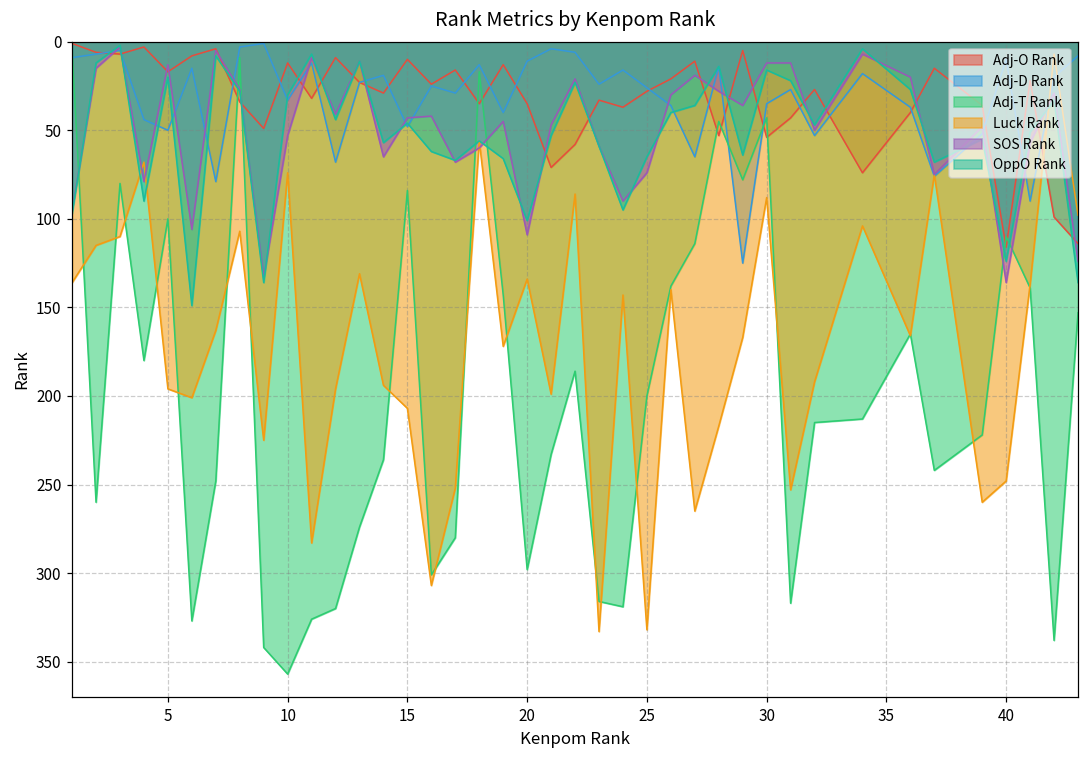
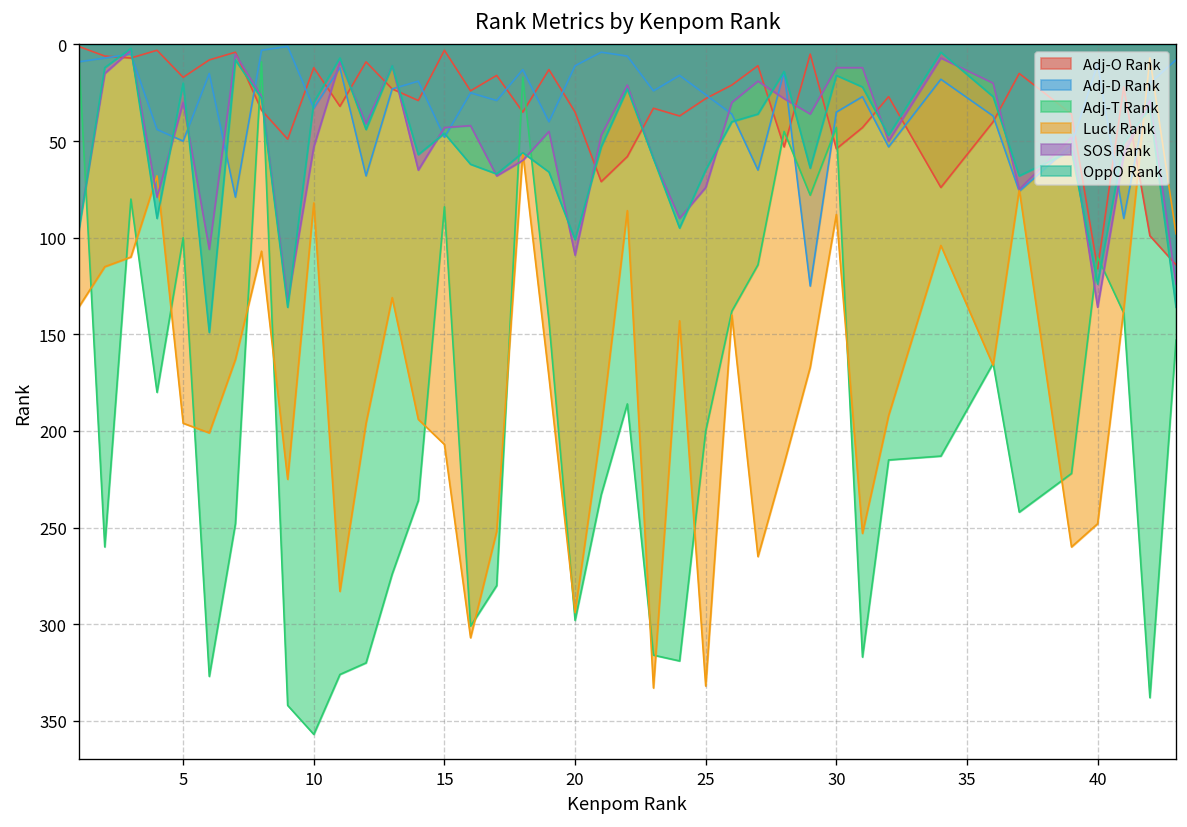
  {
    "Adj-O Rank": {
      "5": 17,
      "10": 12,
-     "15": 10,
+     "15": 3,
      "20": 35,
      "25": 28,
      "30": 54,
      "40": 116
    },
    "Adj-D Rank": {
      "5": 50,
      "10": 33,
      "15": 48,
      "20": 11,
      "25": 26,
      "30": 35
    },
    "Luck Rank": {
      "5": 196,
-     "10": 74,
+     "10": 82,
      "15": 207,
-     "20": 134,
+     "20": 294,
      "25": 332,
      "30": 88,
      "40": 248
    },
    "SOS Rank": {
-     "5": 13,
+     "5": 30,
      "10": 53,
      "15": 43,
      "20": 109,
      "25": 74,
      "30": 12,
      "40": 136
    }
  }
